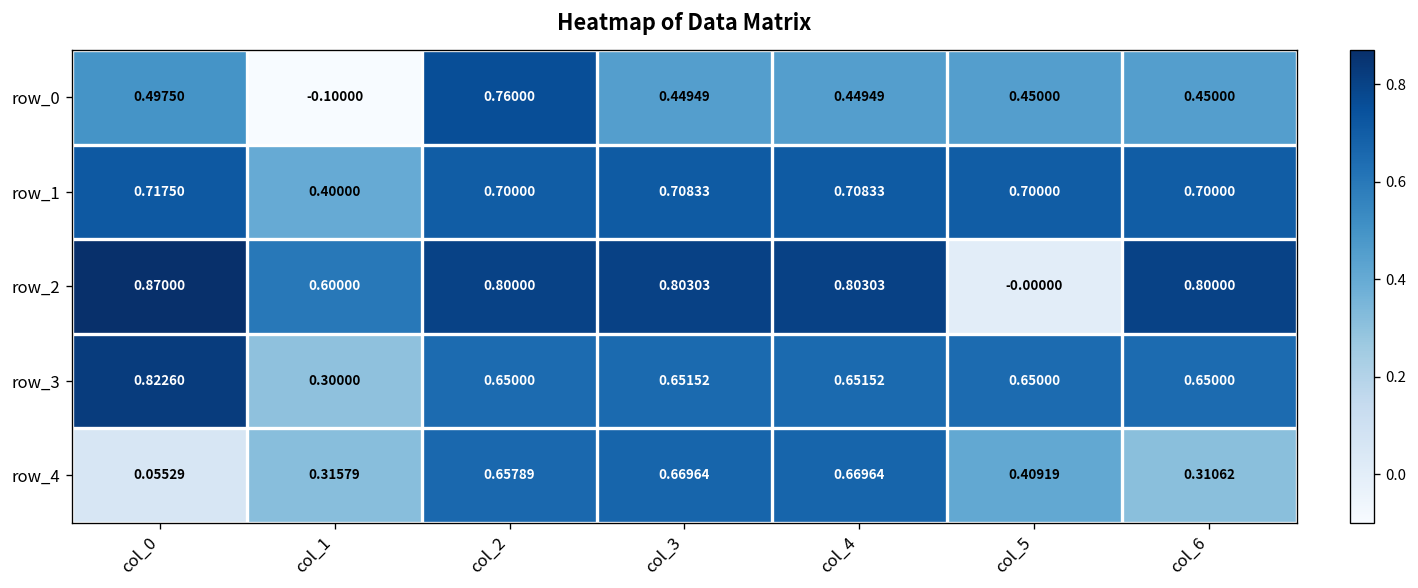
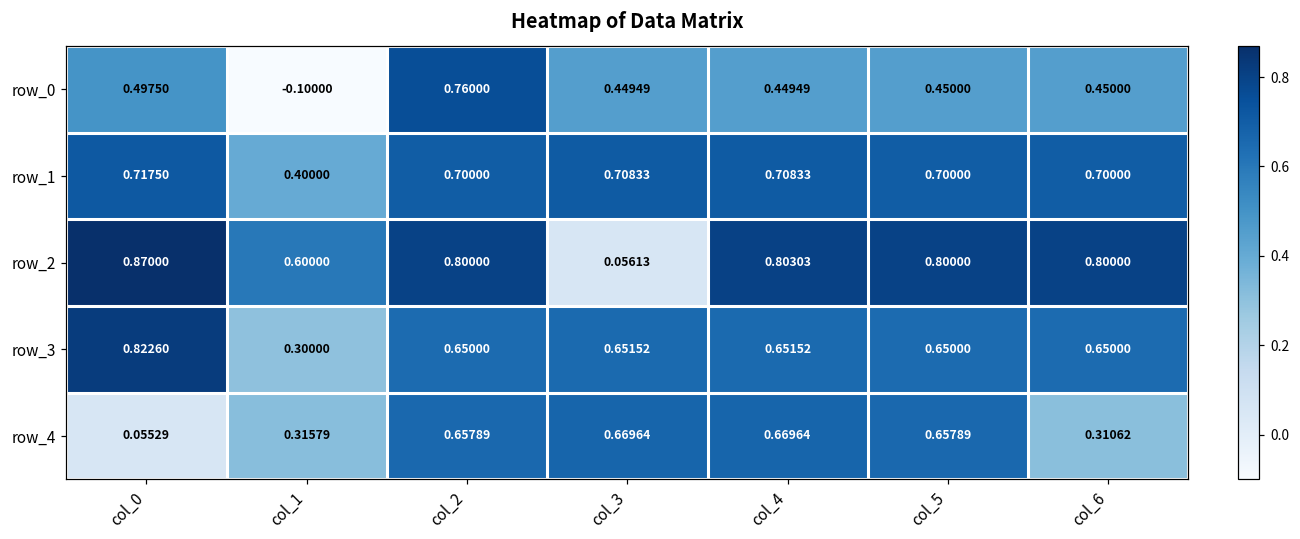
  {
    "row_0": {
      "col_0": 0.49750,
      "col_1": -0.10000,
      "col_2": 0.76000,
      "col_3": 0.44949,
      "col_4": 0.44949,
      "col_5": 0.45000,
      "col_6": 0.45000
    },
    "row_1": {
      "col_0": 0.71750,
      "col_1": 0.40000,
      "col_2": 0.70000,
      "col_3": 0.70833,
      "col_4": 0.70833,
      "col_5": 0.70000,
      "col_6": 0.70000
    },
    "row_2": {
      "col_0": 0.87000,
      "col_1": 0.60000,
      "col_2": 0.80000,
-     "col_3": 0.80303,
+     "col_3": 0.05613,
      "col_4": 0.80303,
-     "col_5": -0.00000,
+     "col_5": 0.80000,
      "col_6": 0.80000
    },
    "row_3": {
      "col_0": 0.82260,
      "col_1": 0.30000,
      "col_2": 0.65000,
      "col_3": 0.65152,
      "col_4": 0.65152,
      "col_5": 0.65000,
      "col_6": 0.65000
    },
    "row_4": {
      "col_0": 0.05529,
      "col_1": 0.31579,
      "col_2": 0.65789,
      "col_3": 0.66964,
      "col_4": 0.66964,
-     "col_5": 0.40919,
+     "col_5": 0.65789,
      "col_6": 0.31062
    }
  }
